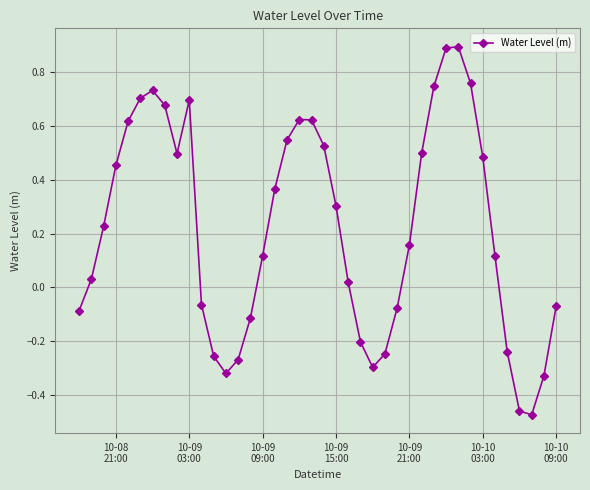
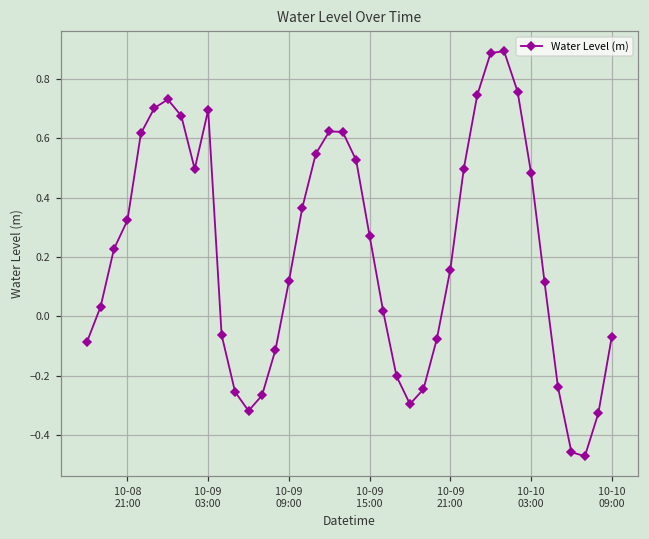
  {
-   "10-08 21:00": 0.45,
+   "10-08 21:00": 0.32,
    "10-09 03:00": 0.69,
    "10-09 09:00": 0.12,
-   "10-09 15:00": 0.30,
+   "10-09 15:00": 0.27,
    "10-09 21:00": 0.16,
    "10-10 03:00": 0.48,
    "10-10 09:00": -0.07
  }
